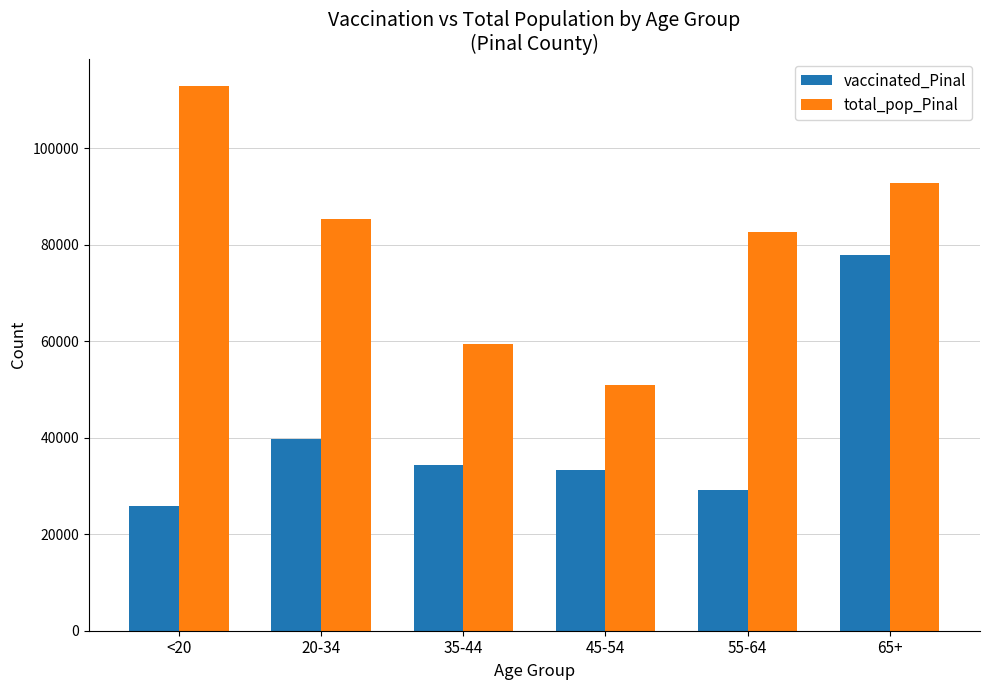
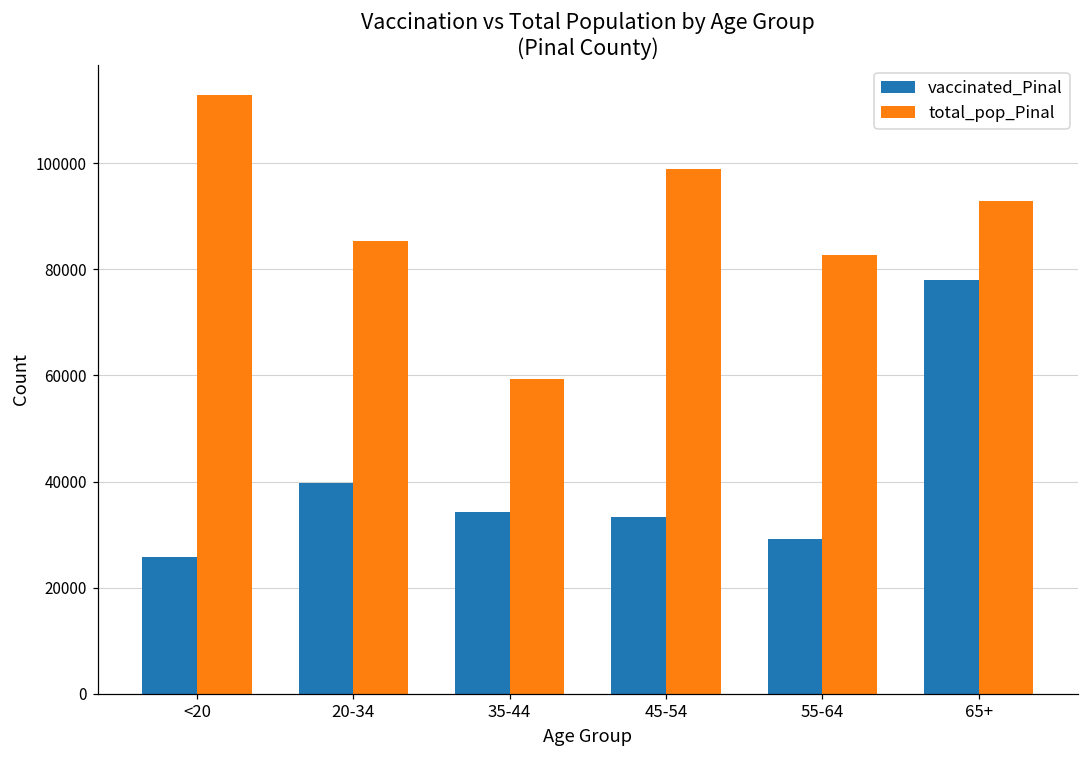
  {
    "vaccinated_Pinal": {
      "<20": 26000,
      "20-34": 40000,
      "35-44": 34000,
      "45-54": 33000,
      "55-64": 29000,
      "65+": 78000
    },
    "total_pop_Pinal": {
      "<20": 113000,
      "20-34": 85000,
      "35-44": 59000,
-     "45-54": 51000,
+     "45-54": 99000,
      "55-64": 83000,
      "65+": 93000
    }
  }
